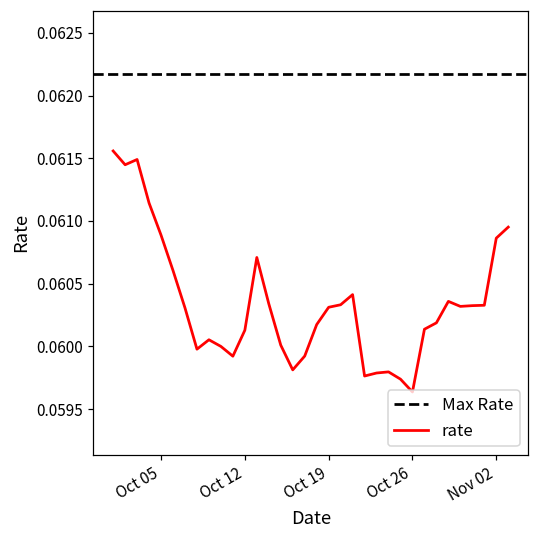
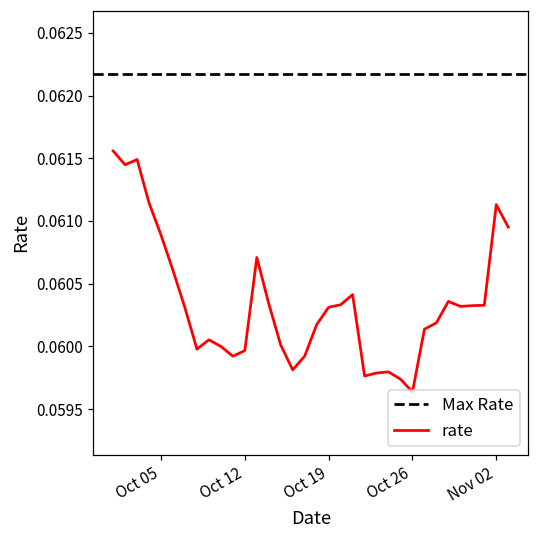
  {
    "Oct 05": 0.06089,
-   "Oct 12": 0.06013,
+   "Oct 12": 0.05997,
    "Oct 19": 0.06031,
-   "Nov 02": 0.06086
+   "Nov 02": 0.06113
  }
